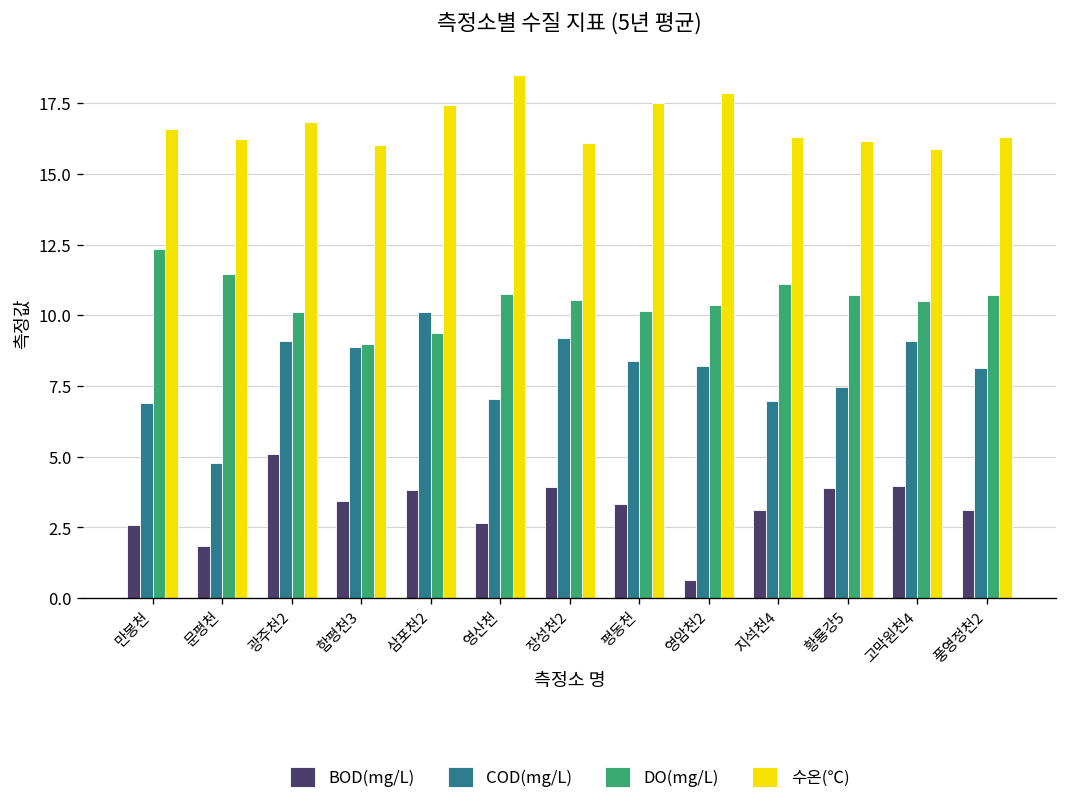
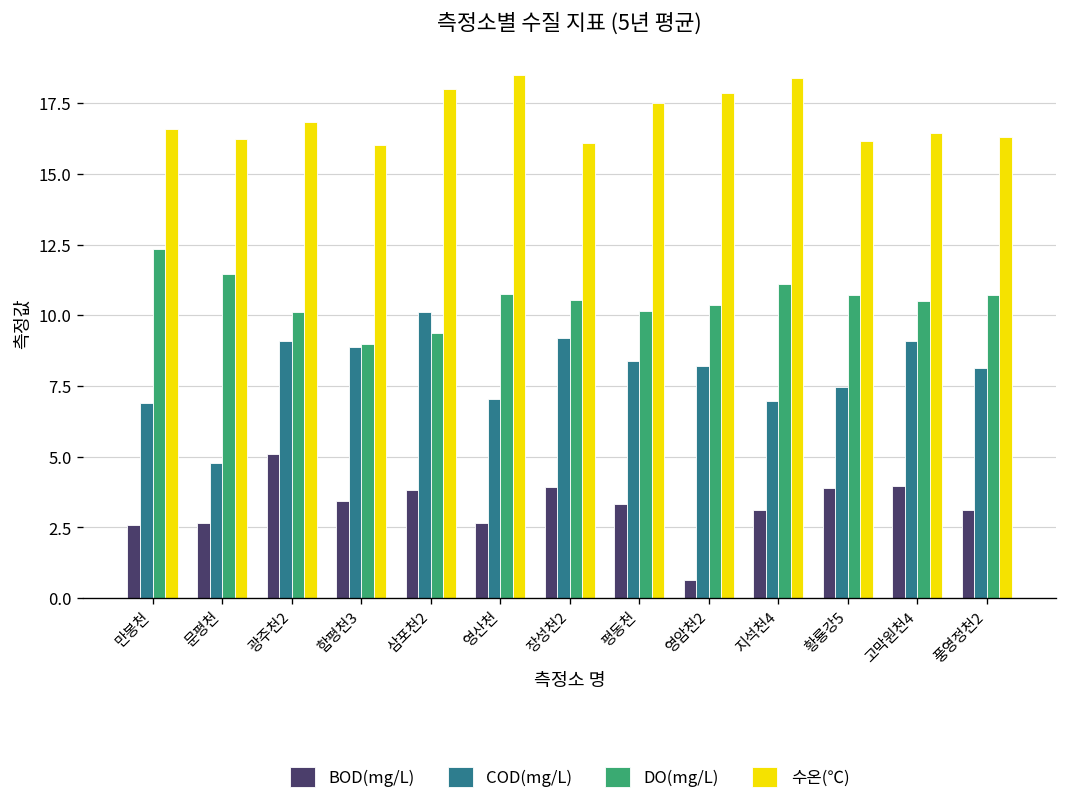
  {
    "BOD(mg/L)": {
      "만봉천": 2.6,
-     "문평천": 1.8,
+     "문평천": 2.7,
      "광주천2": 5.1,
      "함평천3": 3.5,
      "삼포천2": 3.8,
      "영산천": 2.7,
      "장성천2": 3.9,
      "평동천": 3.3,
      "영암천2": 0.6,
      "지석천4": 3.1,
      "황룡강5": 3.9,
      "고막원천4": 4.0,
      "풍영정천2": 3.1
    },
    "수온(℃)": {
      "만봉천": 16.6,
      "문평천": 16.2,
      "광주천2": 16.8,
      "함평천3": 16.0,
-     "삼포천2": 17.4,
+     "삼포천2": 18.0,
      "영산천": 18.5,
      "장성천2": 16.1,
      "평동천": 17.5,
      "영암천2": 17.9,
-     "지석천4": 16.3,
+     "지석천4": 18.4,
      "황룡강5": 16.2,
-     "고막원천4": 15.9,
+     "고막원천4": 16.4,
      "풍영정천2": 16.3
    }
  }
